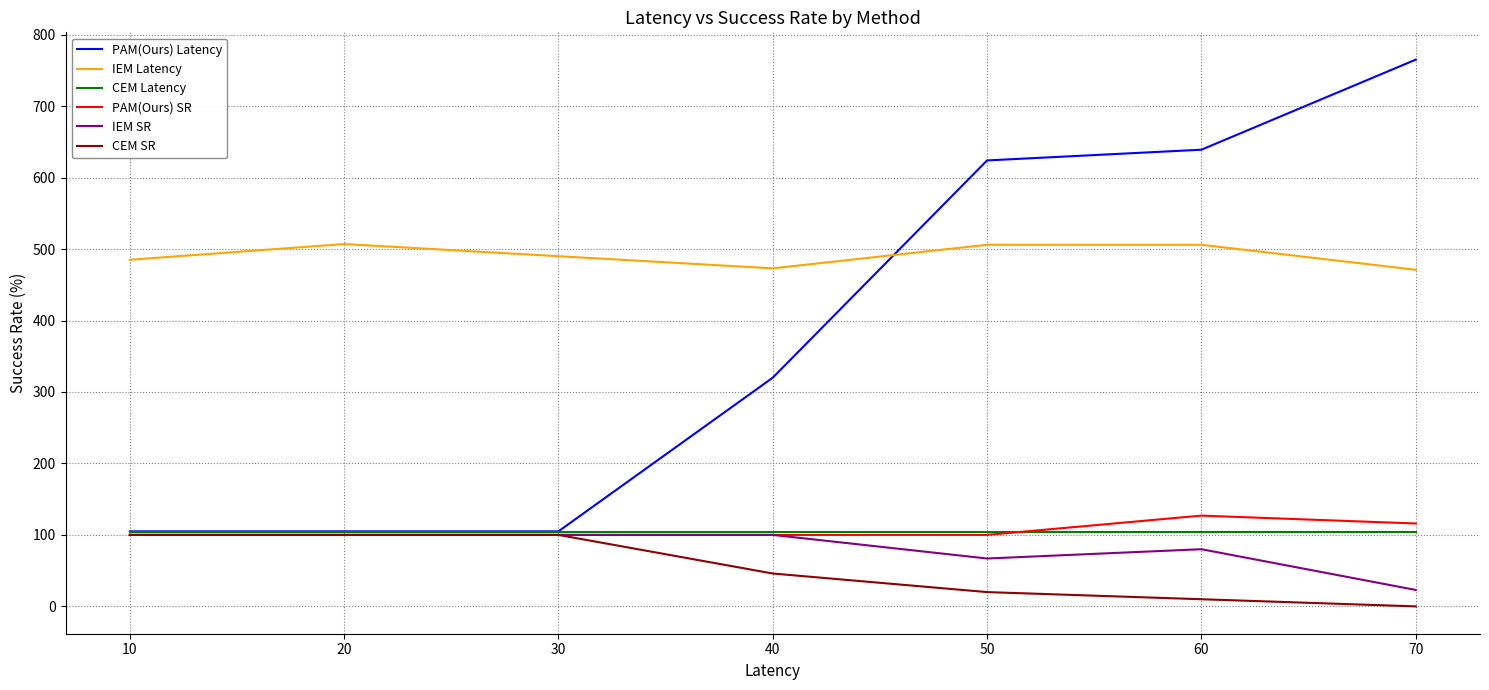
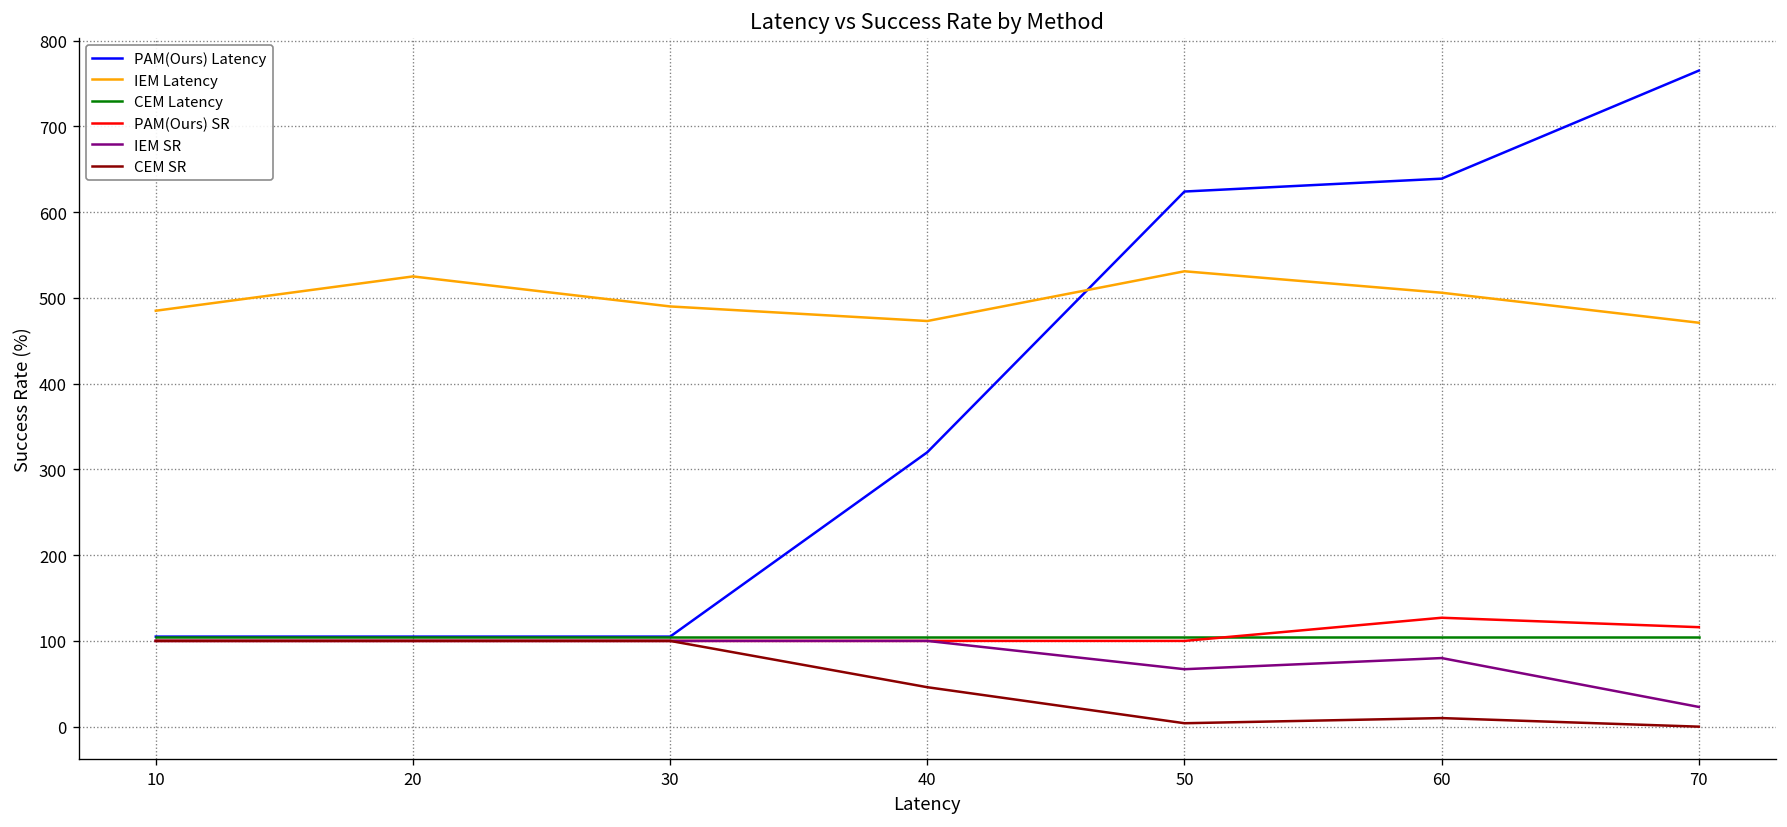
  {
    "PAM(Ours) Latency": {
      "40": 320,
      "50": 620,
      "60": 640,
      "70": 770
    },
    "IEM Latency": {
      "10": 490,
-     "20": 510,
+     "20": 530,
      "30": 490,
      "40": 470,
-     "50": 510,
+     "50": 530,
      "60": 510,
      "70": 470
    },
    "CEM Latency": {
      "40": 100,
      "50": 100,
      "60": 100,
      "70": 100
    },
    "PAM(Ours) SR": {
      "50": 100,
      "60": 130,
      "70": 120
    },
    "IEM SR": {
      "50": 70,
      "60": 80,
      "70": 20
    },
    "CEM SR": {
      "40": 50,
-     "50": 20,
+     "50": 0,
      "60": 10,
      "70": 0
    }
  }
